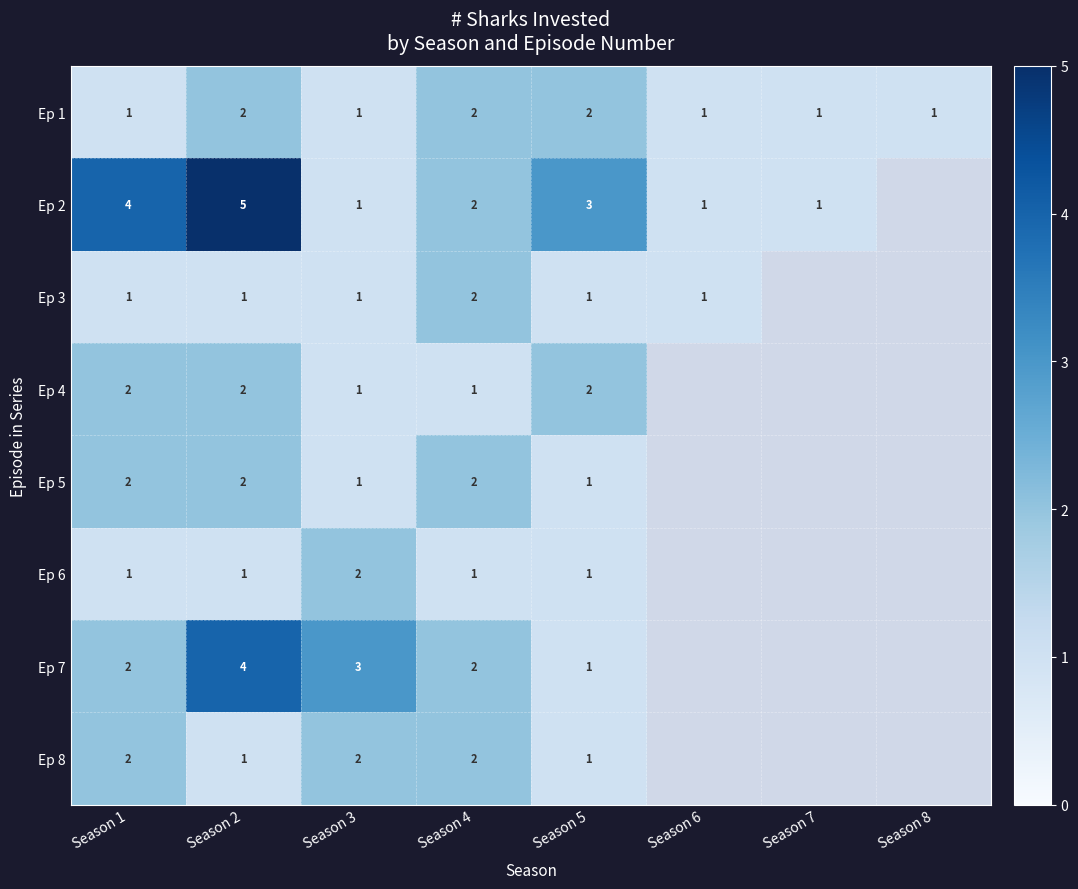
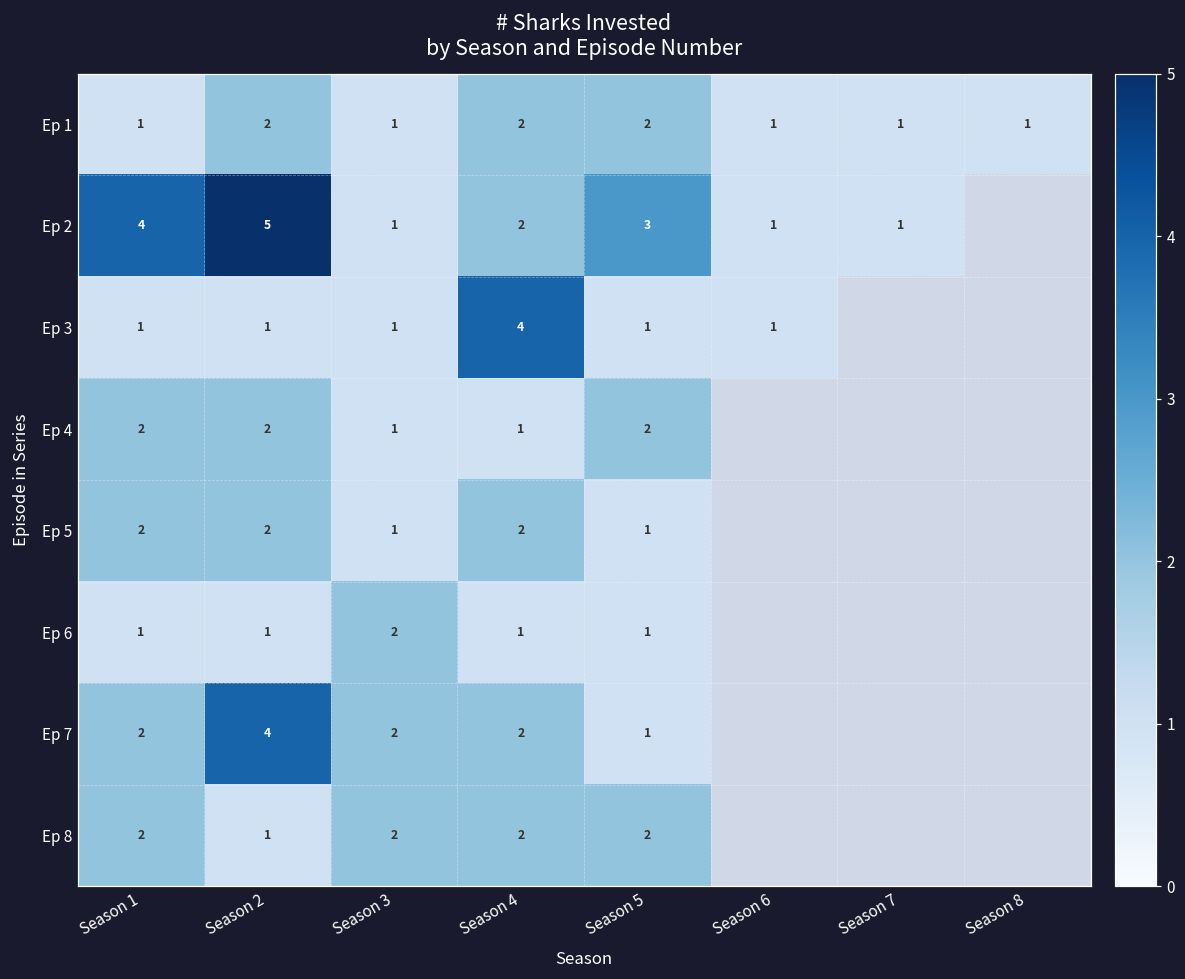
  {
    "Ep 1": {
      "Season 1": 1,
      "Season 2": 2,
      "Season 3": 1,
      "Season 4": 2,
      "Season 5": 2,
      "Season 6": 1,
      "Season 7": 1,
      "Season 8": 1
    },
    "Ep 2": {
      "Season 1": 4,
      "Season 2": 5,
      "Season 3": 1,
      "Season 4": 2,
      "Season 5": 3,
      "Season 6": 1,
      "Season 7": 1
    },
    "Ep 3": {
      "Season 1": 1,
      "Season 2": 1,
      "Season 3": 1,
-     "Season 4": 2,
+     "Season 4": 4,
      "Season 5": 1,
      "Season 6": 1
    },
    "Ep 4": {
      "Season 1": 2,
      "Season 2": 2,
      "Season 3": 1,
      "Season 4": 1,
      "Season 5": 2
    },
    "Ep 5": {
      "Season 1": 2,
      "Season 2": 2,
      "Season 3": 1,
      "Season 4": 2,
      "Season 5": 1
    },
    "Ep 6": {
      "Season 1": 1,
      "Season 2": 1,
      "Season 3": 2,
      "Season 4": 1,
      "Season 5": 1
    },
    "Ep 7": {
      "Season 1": 2,
      "Season 2": 4,
-     "Season 3": 3,
+     "Season 3": 2,
      "Season 4": 2,
      "Season 5": 1
    },
    "Ep 8": {
      "Season 1": 2,
      "Season 2": 1,
      "Season 3": 2,
      "Season 4": 2,
-     "Season 5": 1
+     "Season 5": 2
    }
  }
